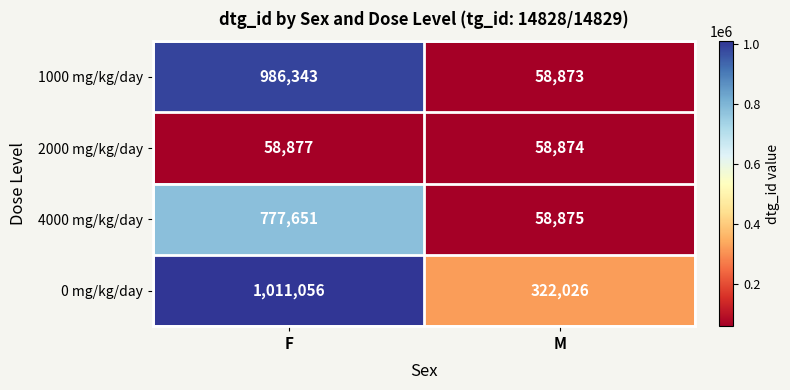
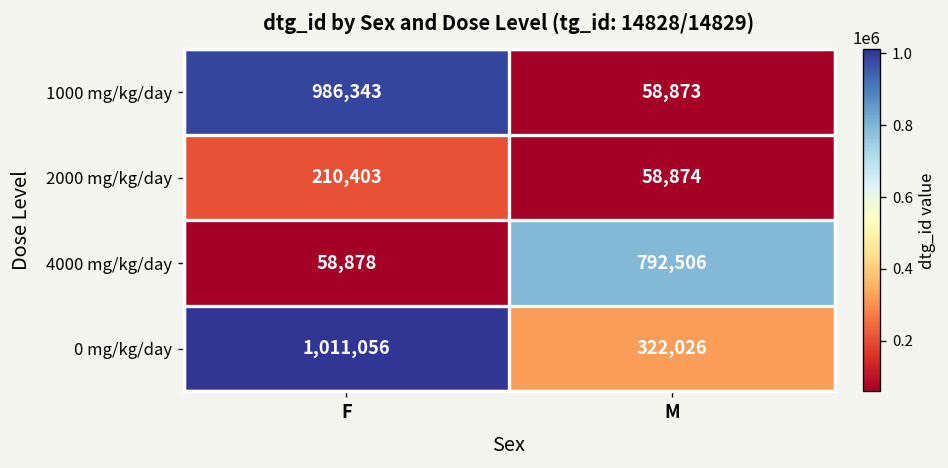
  {
    "1000 mg/kg/day": {
      "F": "986,343",
      "M": "58,873"
    },
    "2000 mg/kg/day": {
-     "F": "58,877",
+     "F": "210,403",
      "M": "58,874"
    },
    "4000 mg/kg/day": {
-     "F": "777,651",
-     "M": "58,875"
+     "F": "58,878",
+     "M": "792,506"
    },
    "0 mg/kg/day": {
      "F": "1,011,056",
      "M": "322,026"
    }
  }
